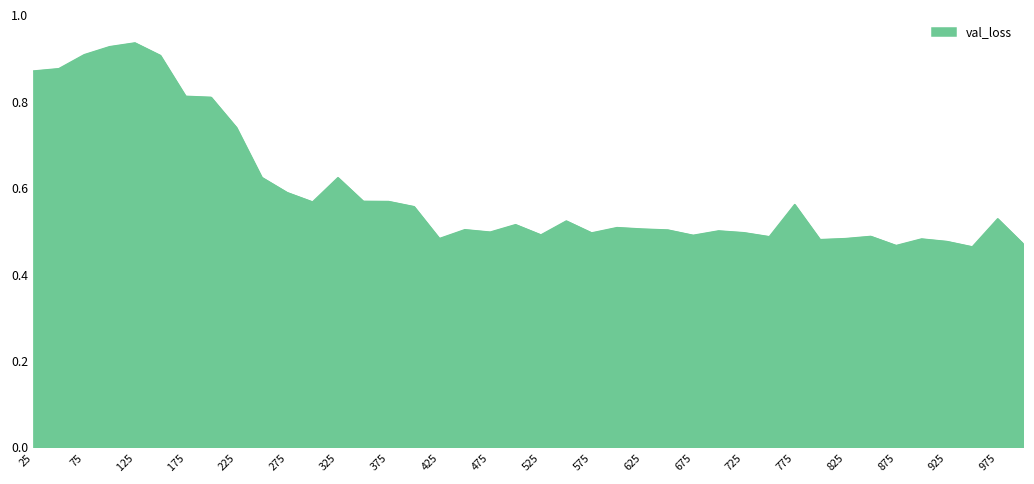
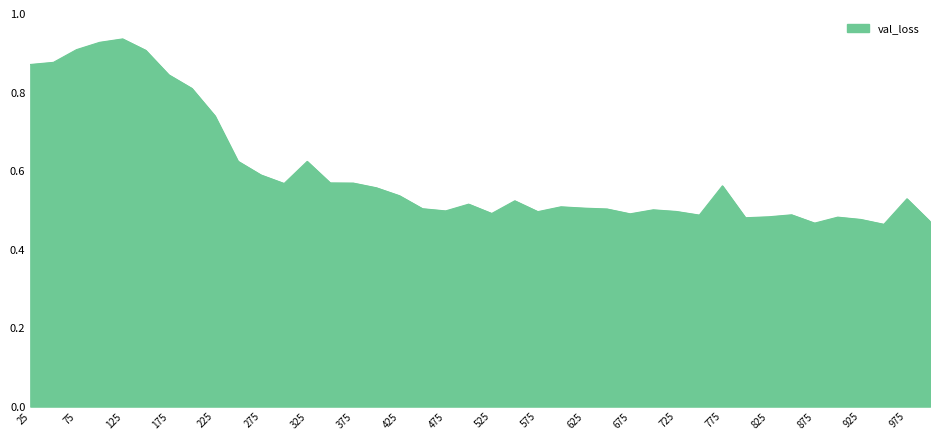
  {
    "25": 0.87,
    "75": 0.91,
    "125": 0.94,
-   "175": 0.81,
+   "175": 0.85,
    "225": 0.74,
    "275": 0.59,
    "325": 0.62,
    "375": 0.57,
-   "425": 0.48,
+   "425": 0.54,
    "475": 0.50,
    "525": 0.49,
    "575": 0.50,
    "625": 0.51,
    "675": 0.49,
    "725": 0.50,
    "775": 0.56,
    "825": 0.48,
    "875": 0.47,
    "925": 0.48,
    "975": 0.53
  }
